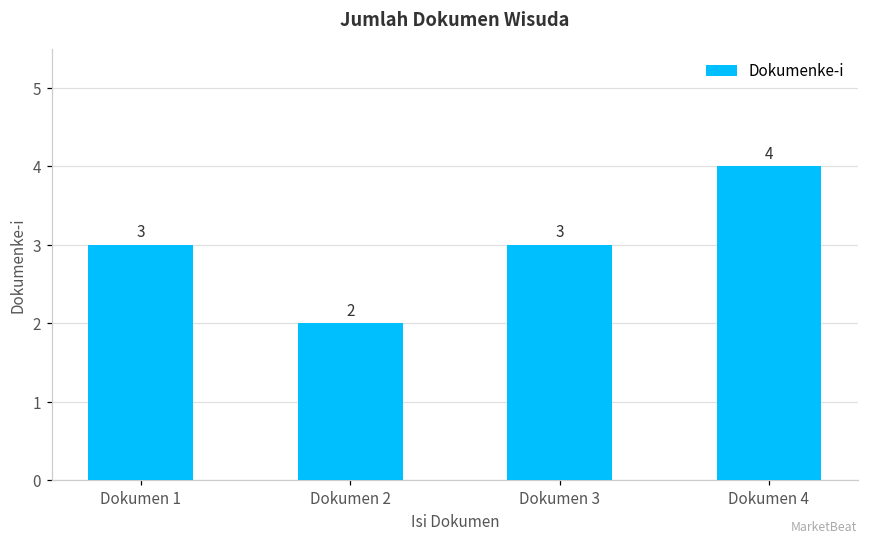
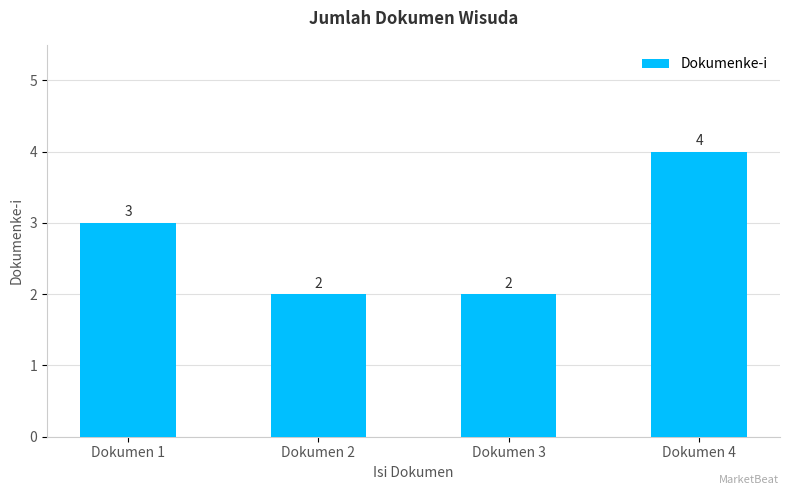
  {
    "Dokumen 1": 3,
    "Dokumen 2": 2,
-   "Dokumen 3": 3,
+   "Dokumen 3": 2,
    "Dokumen 4": 4
  }
